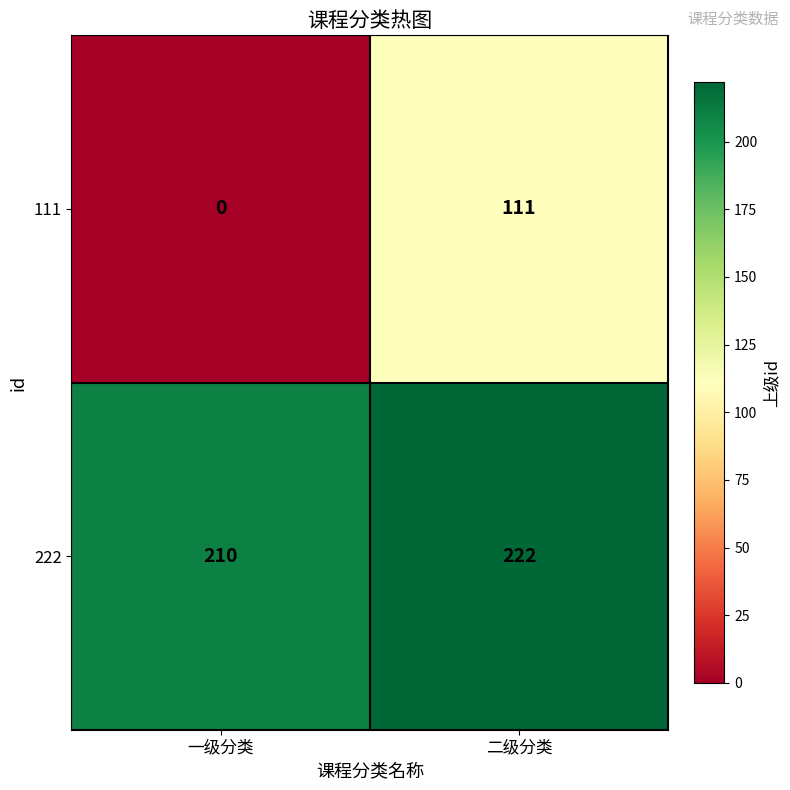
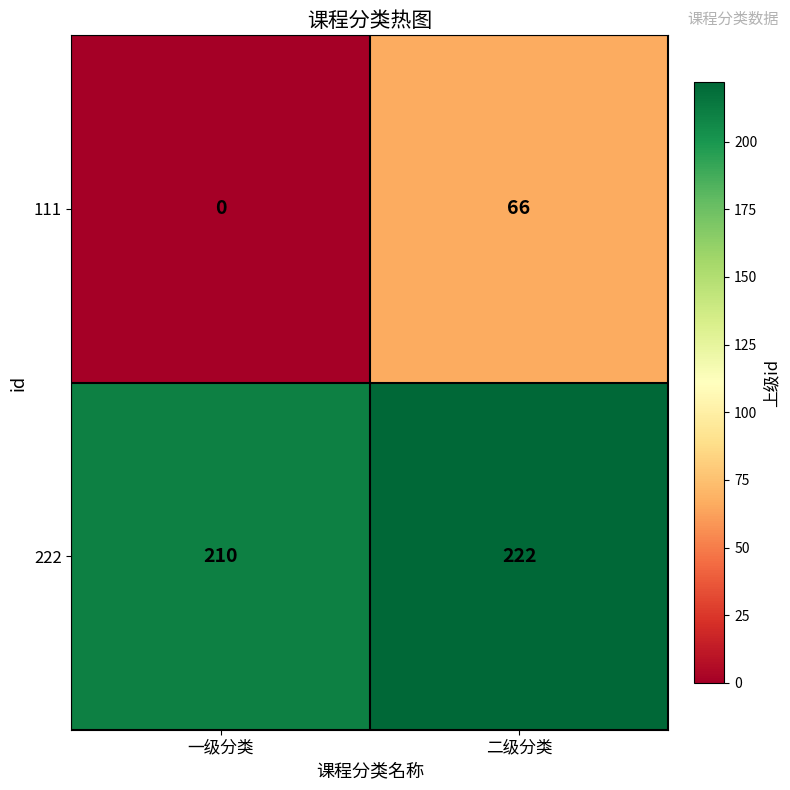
  {
    "111": {
      "一级分类": 0,
-     "二级分类": 111
+     "二级分类": 66
    },
    "222": {
      "一级分类": 210,
      "二级分类": 222
    }
  }
